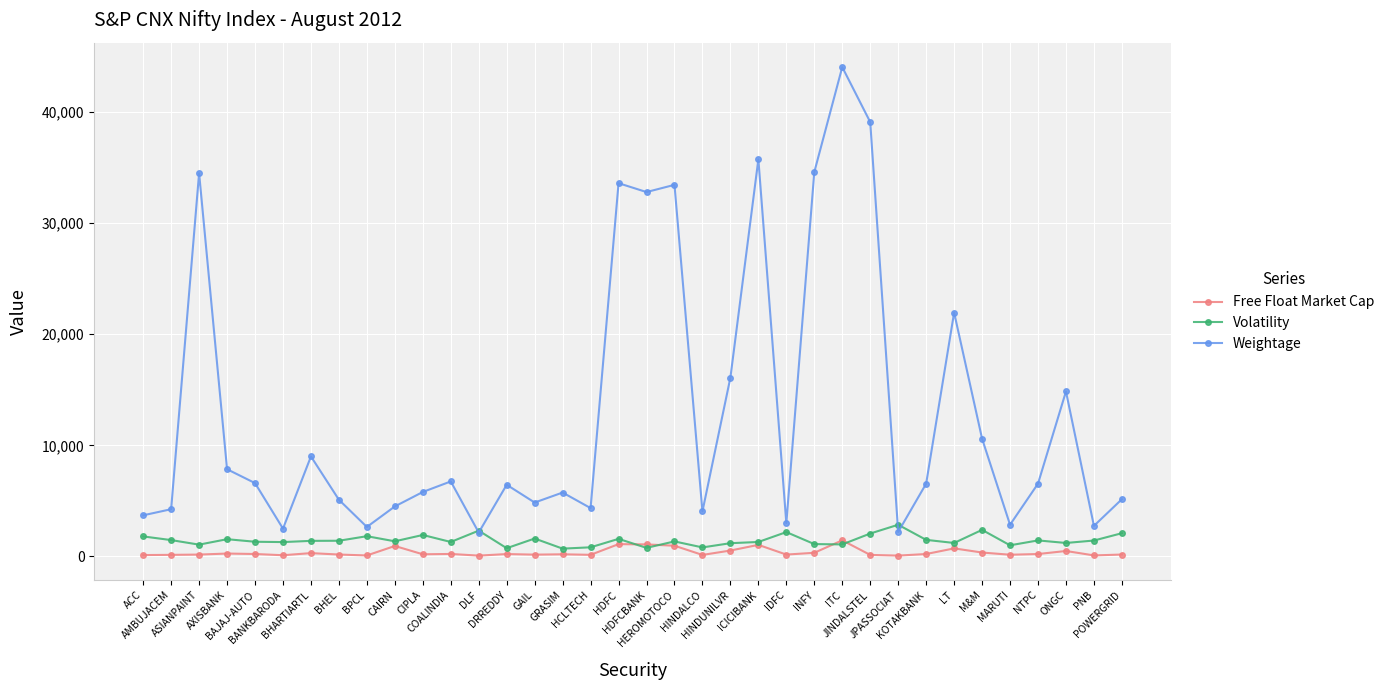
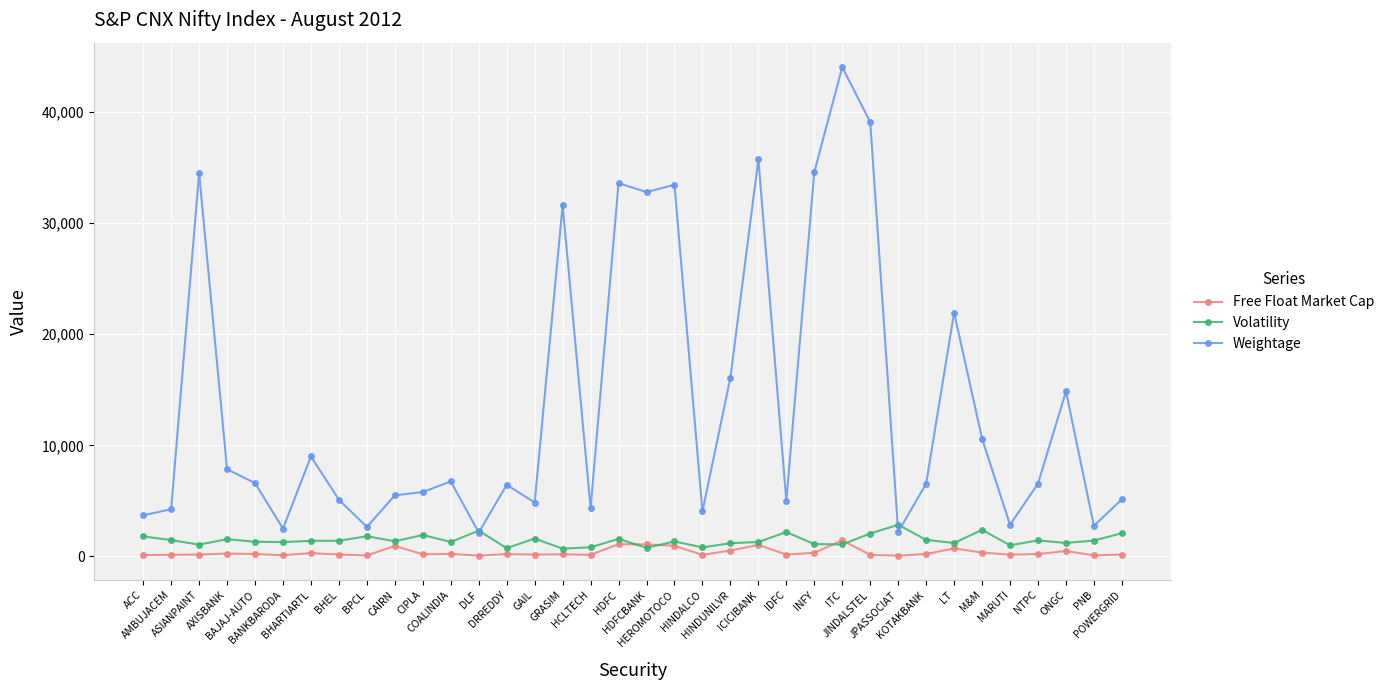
  {
    "Free Float Market Cap": {
      "ACC": "100",
      "AMBUJACEM": "100",
      "ASIANPAINT": "200",
      "AXISBANK": "300",
      "BAJAJ-AUTO": "200",
      "BANKBARODA": "100",
      "BHARTIARTL": "300",
      "BHEL": "200",
      "BPCL": "100",
      "CAIRN": "900",
      "CIPLA": "200",
      "COALINDIA": "200",
      "DLF": "100",
      "DRREDDY": "200",
      "GAIL": "200",
      "GRASIM": "200",
      "HCLTECH": "100",
      "HDFC": "1,100",
      "HDFCBANK": "1,100",
      "HEROMOTOCO": "1,000",
      "HINDALCO": "100",
      "HINDUNILVR": "500",
      "ICICIBANK": "1,000",
      "IDFC": "200",
      "INFY": "300",
      "ITC": "1,400",
      "JINDALSTEL": "100",
      "JPASSOCIAT": "100",
      "KOTAKBANK": "200",
      "LT": "700",
      "M&M": "300",
      "MARUTI": "200",
      "NTPC": "200",
      "ONGC": "500",
      "PNB": "100",
      "POWERGRID": "200"
    },
    "Volatility": {
      "ACC": "1,800",
      "AMBUJACEM": "1,500",
      "ASIANPAINT": "1,100",
      "AXISBANK": "1,600",
      "BAJAJ-AUTO": "1,300",
      "BANKBARODA": "1,300",
      "BHARTIARTL": "1,400",
      "BHEL": "1,400",
      "BPCL": "1,800",
      "CAIRN": "1,400",
      "CIPLA": "1,900",
      "COALINDIA": "1,300",
      "DRREDDY": "700",
      "GAIL": "1,600",
      "GRASIM": "700",
      "HCLTECH": "800",
      "HDFC": "1,600",
      "HDFCBANK": "800",
      "HEROMOTOCO": "1,400",
      "HINDALCO": "800",
      "HINDUNILVR": "1,200",
      "ICICIBANK": "1,300",
      "IDFC": "2,200",
      "INFY": "1,100",
      "ITC": "1,100",
      "JINDALSTEL": "2,100",
      "JPASSOCIAT": "2,900",
      "KOTAKBANK": "1,500",
      "LT": "1,200",
      "M&M": "2,400",
      "MARUTI": "1,000",
      "NTPC": "1,400",
      "ONGC": "1,200",
      "PNB": "1,400",
      "POWERGRID": "2,100"
    },
    "Weightage": {
      "ACC": "3,700",
      "AMBUJACEM": "4,300",
      "ASIANPAINT": "34,500",
      "AXISBANK": "7,900",
      "BAJAJ-AUTO": "6,600",
      "BANKBARODA": "2,500",
      "BHARTIARTL": "9,000",
      "BHEL": "5,100",
      "BPCL": "2,700",
-     "CAIRN": "4,500",
+     "CAIRN": "5,500",
      "CIPLA": "5,800",
      "COALINDIA": "6,800",
      "DRREDDY": "6,500",
      "GAIL": "4,900",
-     "GRASIM": "5,800",
+     "GRASIM": "31,600",
      "HCLTECH": "4,400",
      "HDFC": "33,600",
      "HDFCBANK": "32,800",
      "HEROMOTOCO": "33,500",
      "HINDALCO": "4,100",
      "HINDUNILVR": "16,100",
      "ICICIBANK": "35,800",
-     "IDFC": "3,000",
+     "IDFC": "5,000",
      "INFY": "34,600",
      "ITC": "44,100",
      "JINDALSTEL": "39,100",
      "JPASSOCIAT": "2,200",
      "KOTAKBANK": "6,600",
      "LT": "22,000",
      "M&M": "10,600",
      "MARUTI": "2,800",
      "NTPC": "6,600",
      "ONGC": "14,900",
      "PNB": "2,800",
      "POWERGRID": "5,200"
    }
  }
